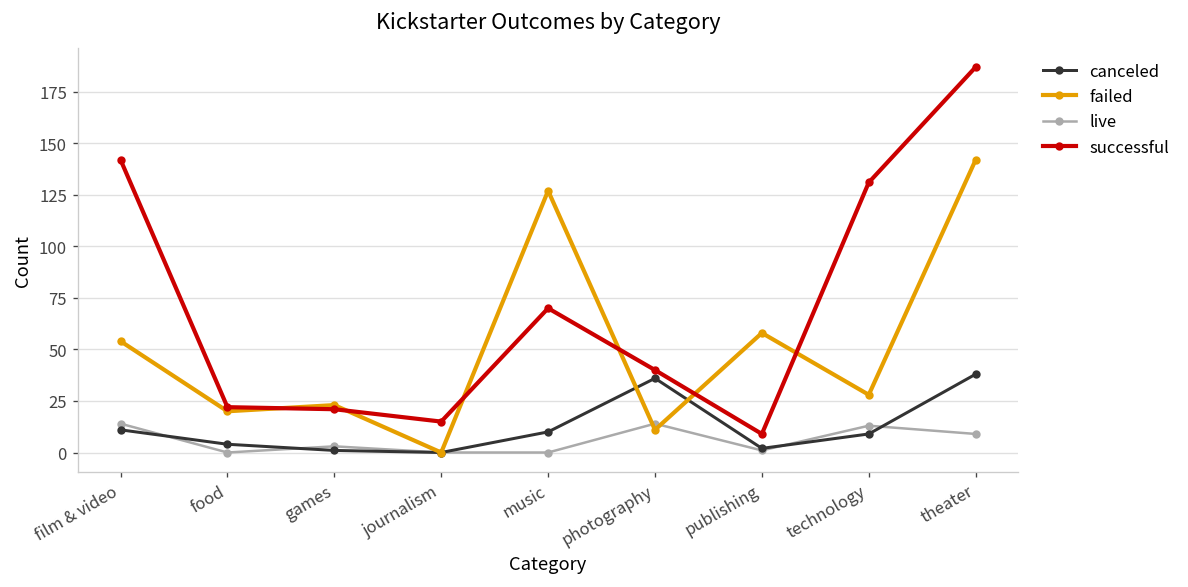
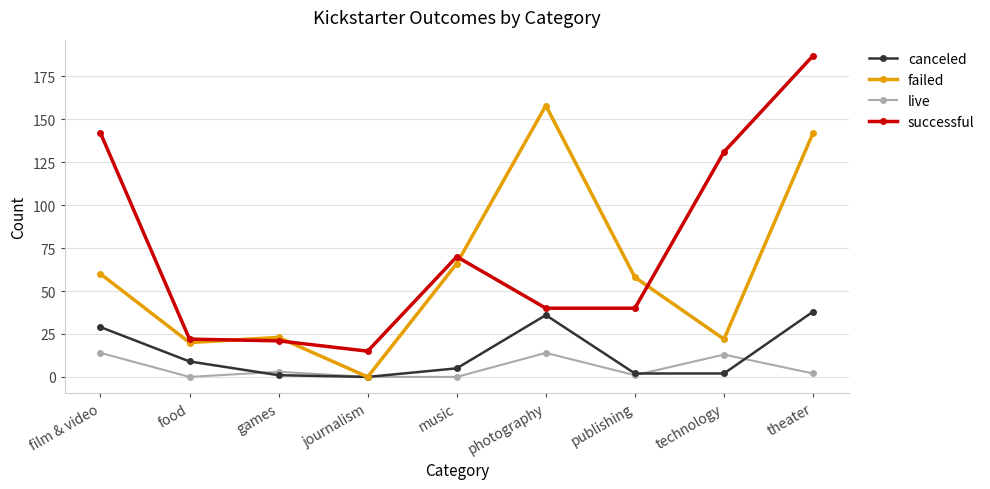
  {
    "canceled": {
-     "film & video": 11,
-     "food": 4,
+     "film & video": 29,
+     "food": 9,
      "games": 1,
-     "music": 10,
+     "music": 5,
      "photography": 36,
-     "technology": 9,
+     "technology": 2,
      "theater": 38
    },
    "failed": {
-     "film & video": 54,
+     "film & video": 60,
      "food": 20,
      "games": 23,
-     "music": 127,
-     "photography": 11,
+     "music": 66,
+     "photography": 158,
      "publishing": 58,
-     "technology": 28,
+     "technology": 22,
      "theater": 142
    },
    "live": {
      "film & video": 14,
      "food": 0,
      "games": 3,
      "music": 0,
      "photography": 14,
      "technology": 13,
-     "theater": 9
+     "theater": 2
    },
    "successful": {
      "film & video": 142,
      "food": 22,
      "games": 21,
      "journalism": 15,
      "music": 70,
      "photography": 40,
-     "publishing": 9,
+     "publishing": 40,
      "technology": 131,
      "theater": 187
    }
  }
